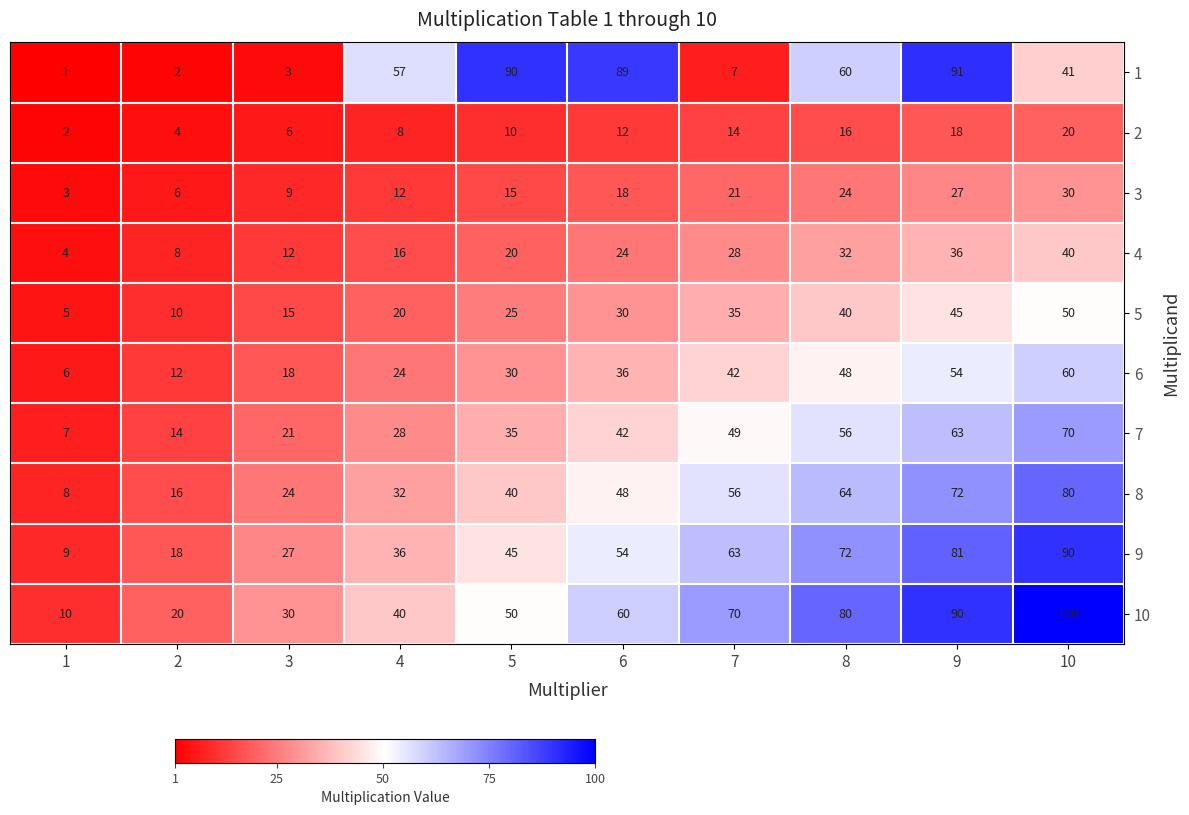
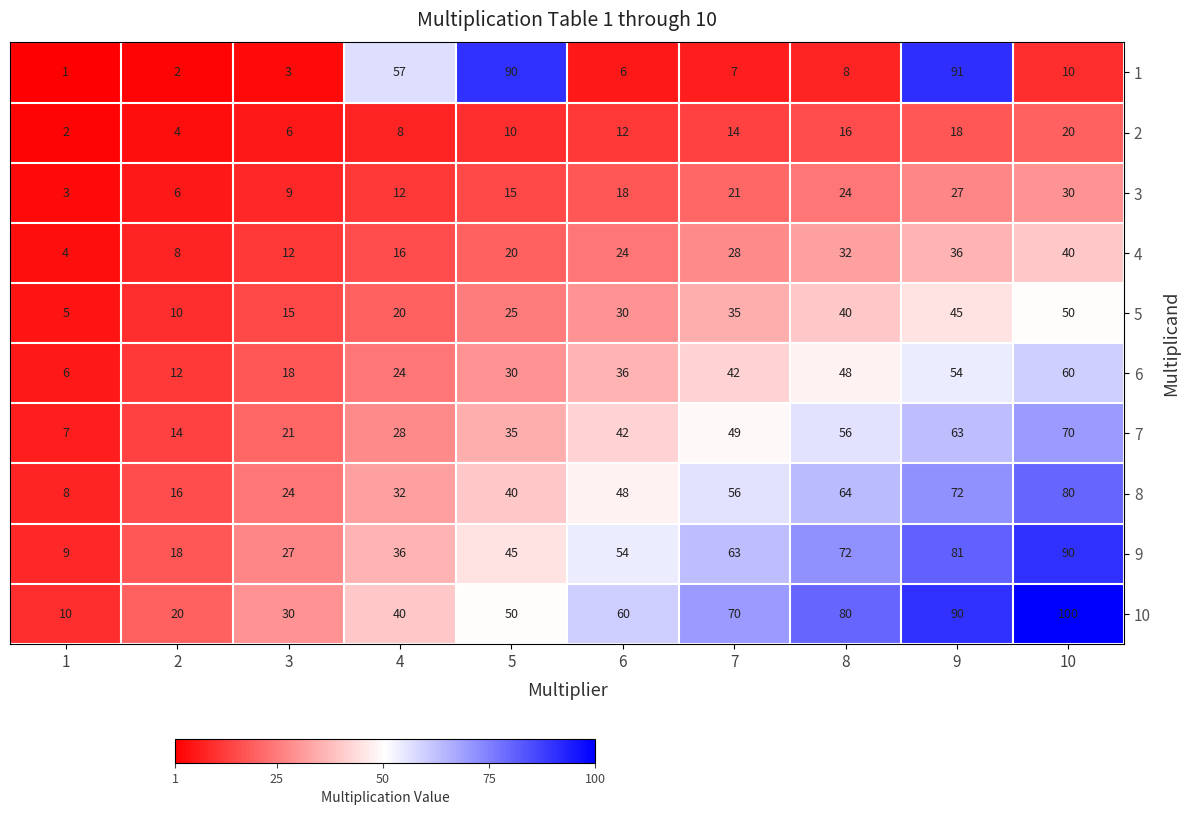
  {
    "1": {
      "1": 1,
      "2": 2,
      "3": 3,
      "4": 57,
      "5": 90,
-     "6": 89,
+     "6": 6,
      "7": 7,
-     "8": 60,
+     "8": 8,
      "9": 91,
-     "10": 41
+     "10": 10
    },
    "2": {
      "1": 2,
      "2": 4,
      "3": 6,
      "4": 8,
      "5": 10,
      "6": 12,
      "7": 14,
      "8": 16,
      "9": 18,
      "10": 20
    },
    "3": {
      "1": 3,
      "2": 6,
      "3": 9,
      "4": 12,
      "5": 15,
      "6": 18,
      "7": 21,
      "8": 24,
      "9": 27,
      "10": 30
    },
    "4": {
      "1": 4,
      "2": 8,
      "3": 12,
      "4": 16,
      "5": 20,
      "6": 24,
      "7": 28,
      "8": 32,
      "9": 36,
      "10": 40
    },
    "5": {
      "1": 5,
      "2": 10,
      "3": 15,
      "4": 20,
      "5": 25,
      "6": 30,
      "7": 35,
      "8": 40,
      "9": 45,
      "10": 50
    },
    "6": {
      "1": 6,
      "2": 12,
      "3": 18,
      "4": 24,
      "5": 30,
      "6": 36,
      "7": 42,
      "8": 48,
      "9": 54,
      "10": 60
    },
    "7": {
      "1": 7,
      "2": 14,
      "3": 21,
      "4": 28,
      "5": 35,
      "6": 42,
      "7": 49,
      "8": 56,
      "9": 63,
      "10": 70
    },
    "8": {
      "1": 8,
      "2": 16,
      "3": 24,
      "4": 32,
      "5": 40,
      "6": 48,
      "7": 56,
      "8": 64,
      "9": 72,
      "10": 80
    },
    "9": {
      "1": 9,
      "2": 18,
      "3": 27,
      "4": 36,
      "5": 45,
      "6": 54,
      "7": 63,
      "8": 72,
      "9": 81,
      "10": 90
    },
    "10": {
      "1": 10,
      "2": 20,
      "3": 30,
      "4": 40,
      "5": 50,
      "6": 60,
      "7": 70,
      "8": 80,
      "9": 90,
      "10": 100
    }
  }
